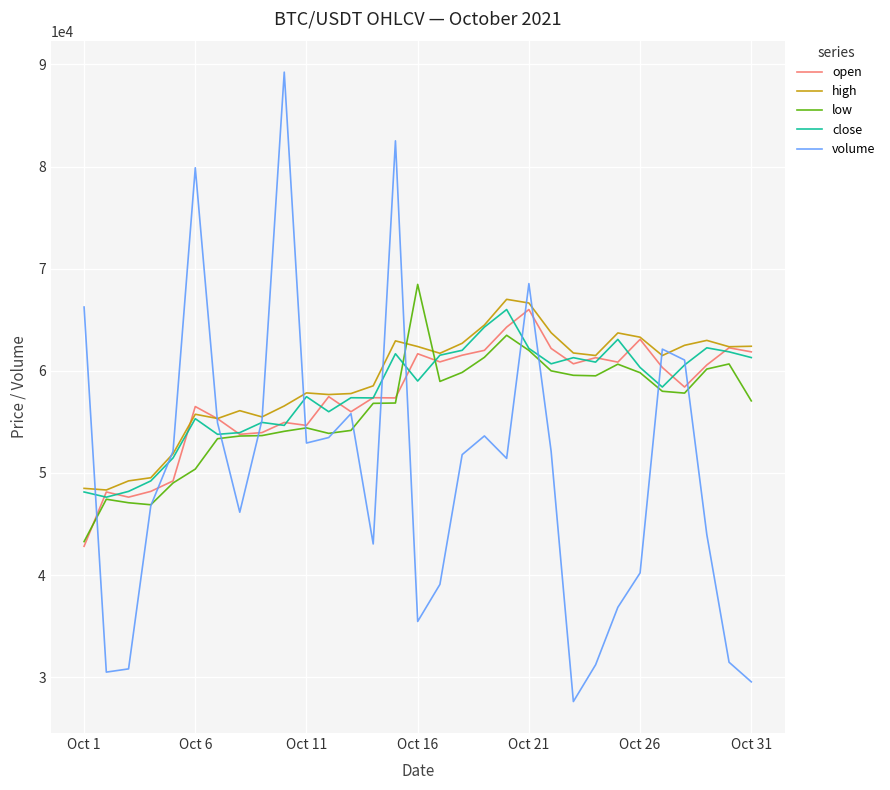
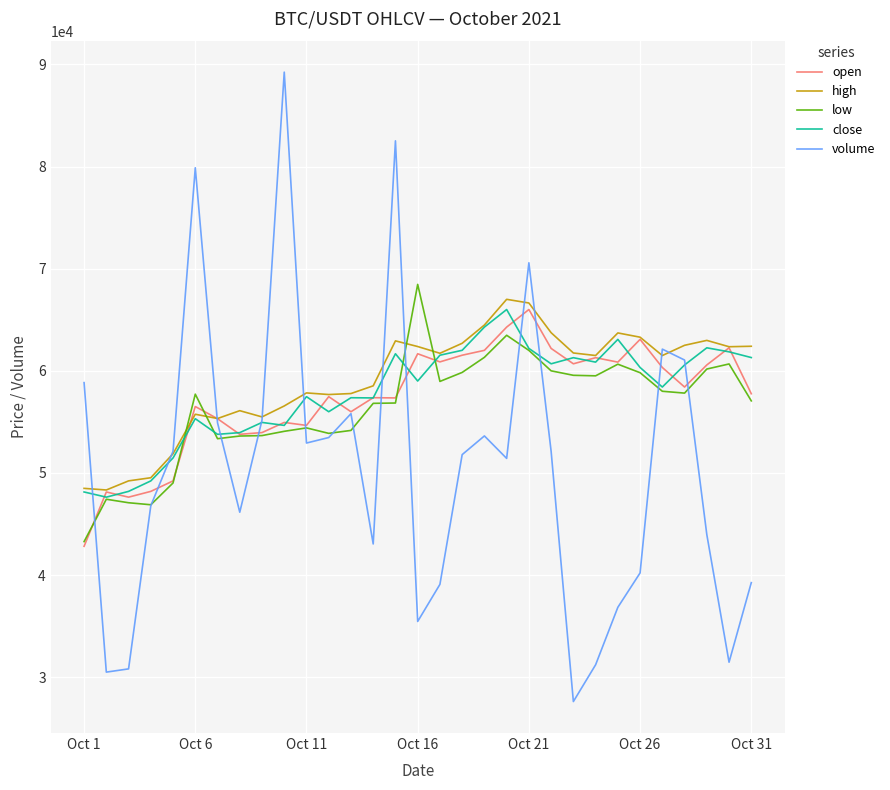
  {
    "open": {
      "Oct 1": 42800,
      "Oct 6": 56500,
      "Oct 16": 61700,
      "Oct 21": 66000,
-     "Oct 31": 61900
+     "Oct 31": 57800
    },
    "high": {
      "Oct 1": 48500,
      "Oct 6": 55800,
      "Oct 11": 57800,
      "Oct 16": 62400,
      "Oct 21": 66600,
      "Oct 31": 62400
    },
    "low": {
      "Oct 1": 43300,
-     "Oct 6": 50400,
+     "Oct 6": 57700,
      "Oct 16": 68500,
      "Oct 26": 59800,
      "Oct 31": 57100
    },
    "close": {
      "Oct 1": 48100,
      "Oct 6": 55300,
      "Oct 11": 57500,
      "Oct 16": 59000,
      "Oct 26": 60300,
      "Oct 31": 61300
    },
    "volume": {
-     "Oct 1": 66200,
+     "Oct 1": 58800,
      "Oct 6": 79900,
      "Oct 11": 52900,
      "Oct 16": 35500,
-     "Oct 21": 68500,
+     "Oct 21": 70600,
      "Oct 26": 40200,
-     "Oct 31": 29600
+     "Oct 31": 39300
    }
  }
